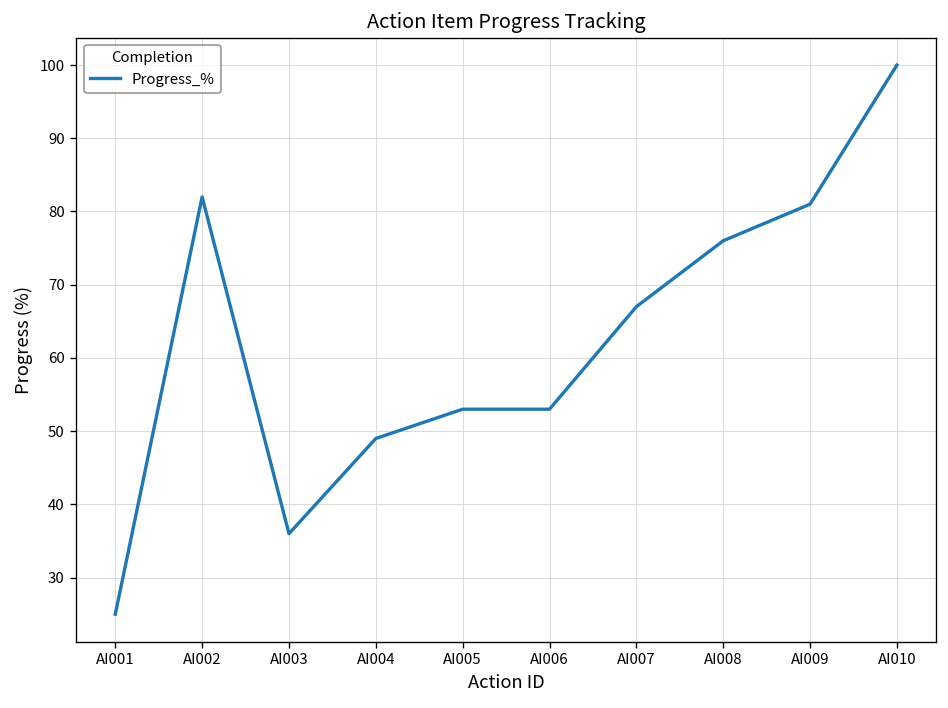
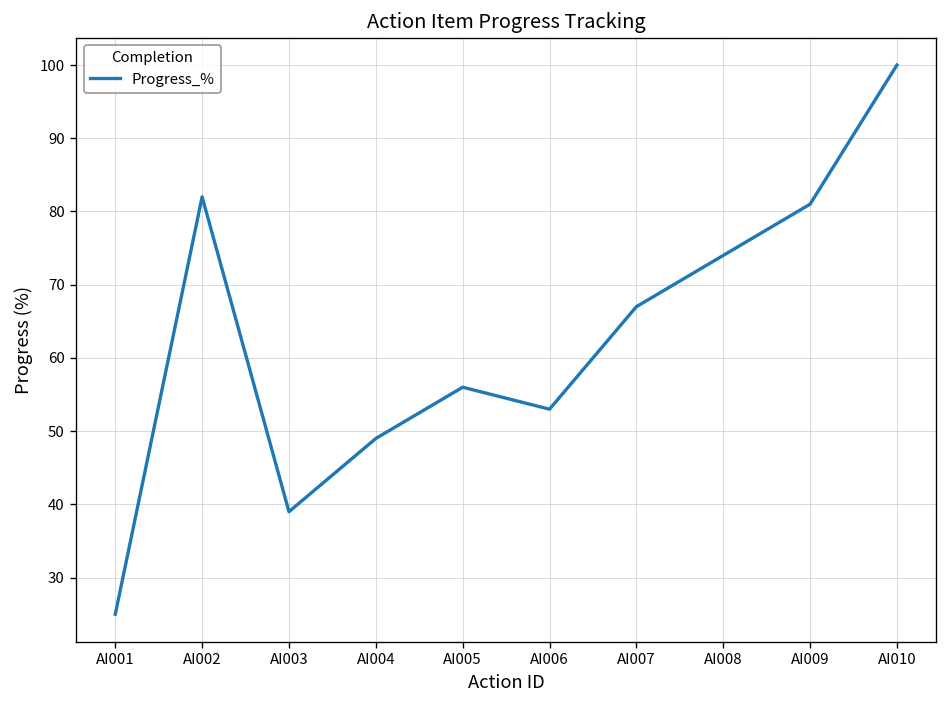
  {
    "AI001": 25,
    "AI002": 82,
-   "AI003": 36,
+   "AI003": 39,
    "AI004": 49,
-   "AI005": 53,
+   "AI005": 56,
    "AI006": 53,
    "AI007": 67,
-   "AI008": 76,
+   "AI008": 74,
    "AI009": 81,
    "AI010": 100
  }
